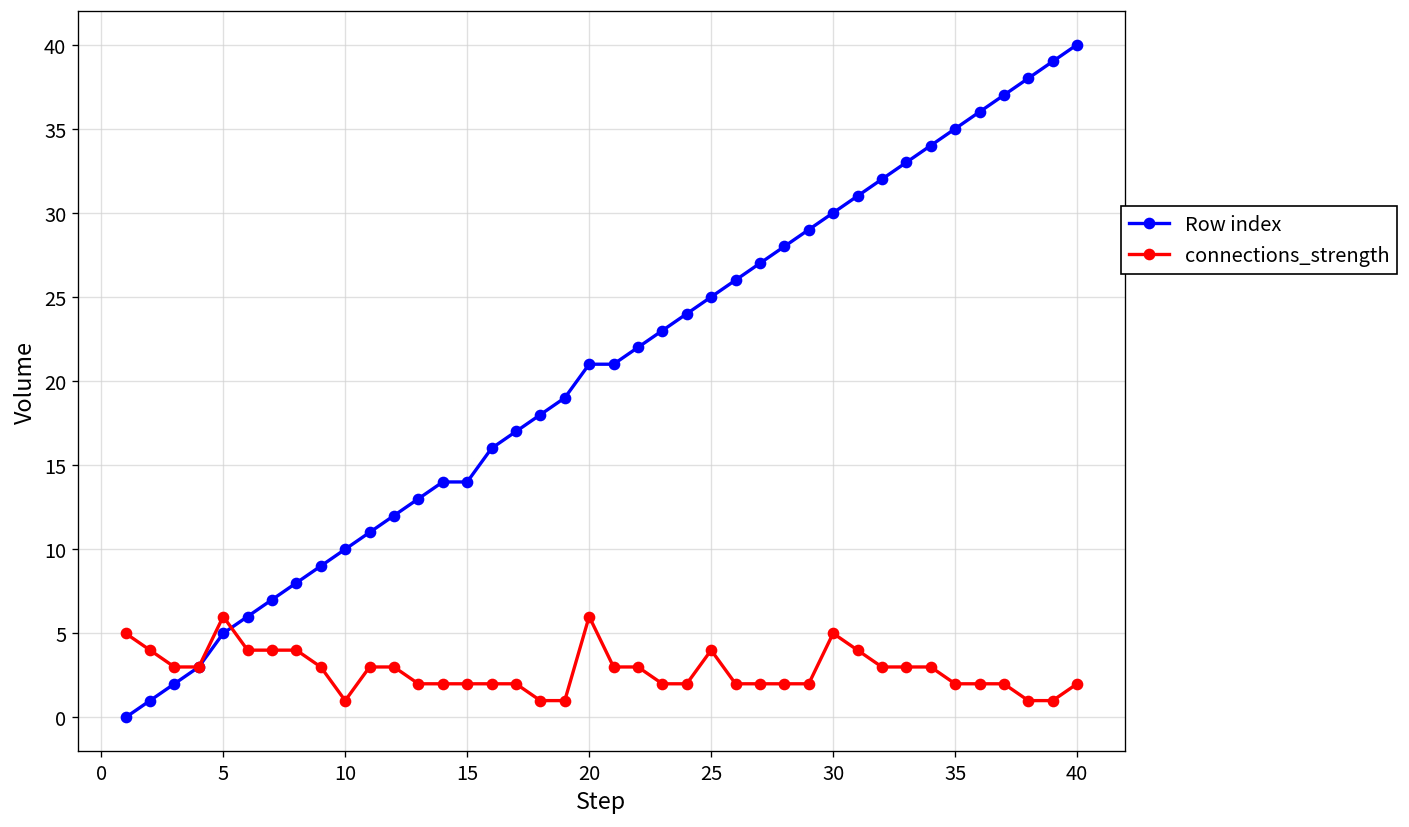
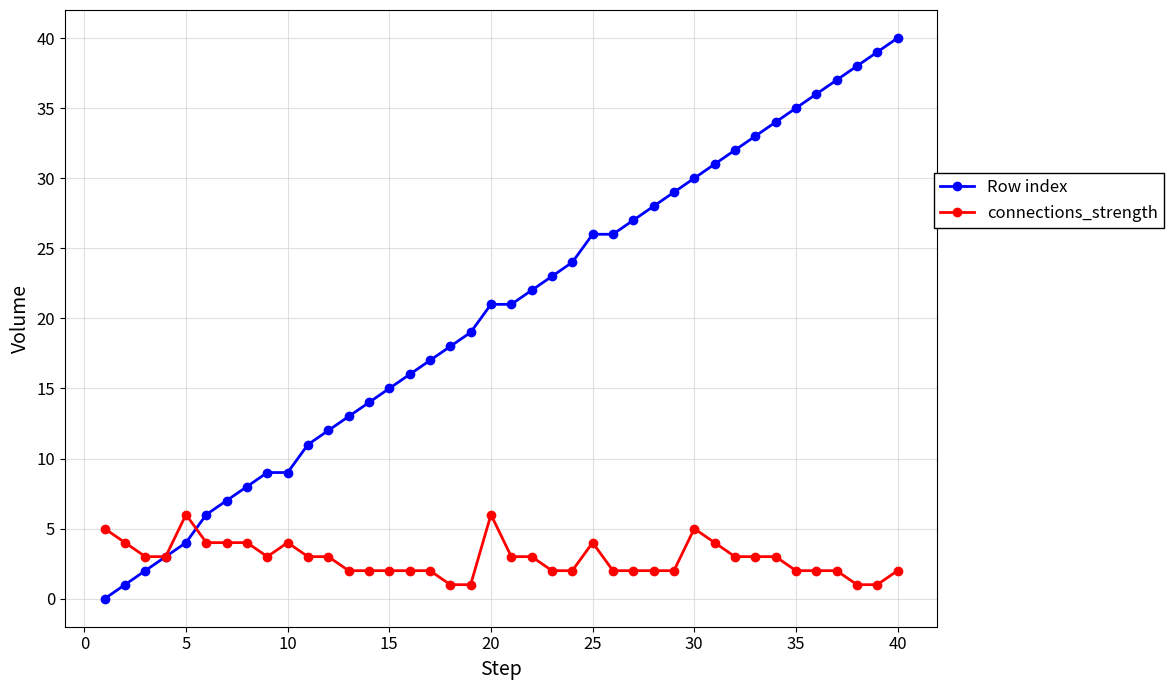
  {
    "Row index": {
-     "5": 5,
-     "10": 10,
-     "15": 14,
+     "5": 4,
+     "10": 9,
+     "15": 15,
      "20": 21,
-     "25": 25,
+     "25": 26,
      "30": 30,
      "35": 35,
      "40": 40
    },
    "connections_strength": {
      "5": 6,
-     "10": 1,
+     "10": 4,
      "15": 2,
      "20": 6,
      "25": 4,
      "30": 5,
      "35": 2,
      "40": 2
    }
  }
